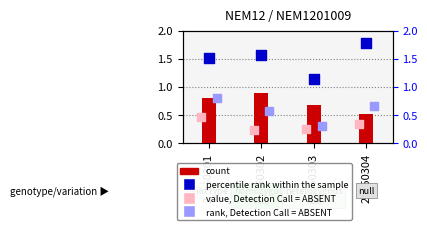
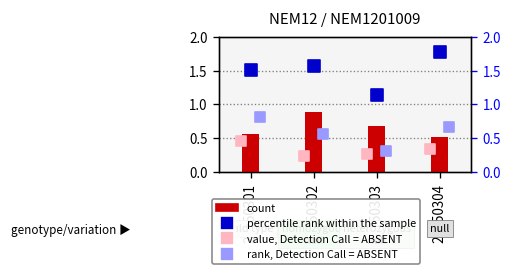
  {
    "count": {
-     "20050301": 0.8,
+     "20050301": 0.6,
      "20050302": 0.9,
      "20050303": 0.7,
      "20050304": 0.5
    }
  }
